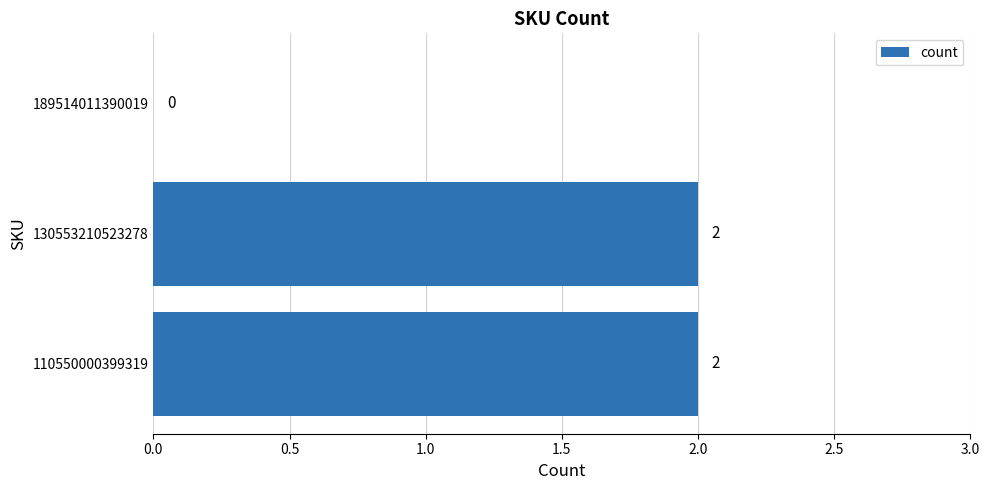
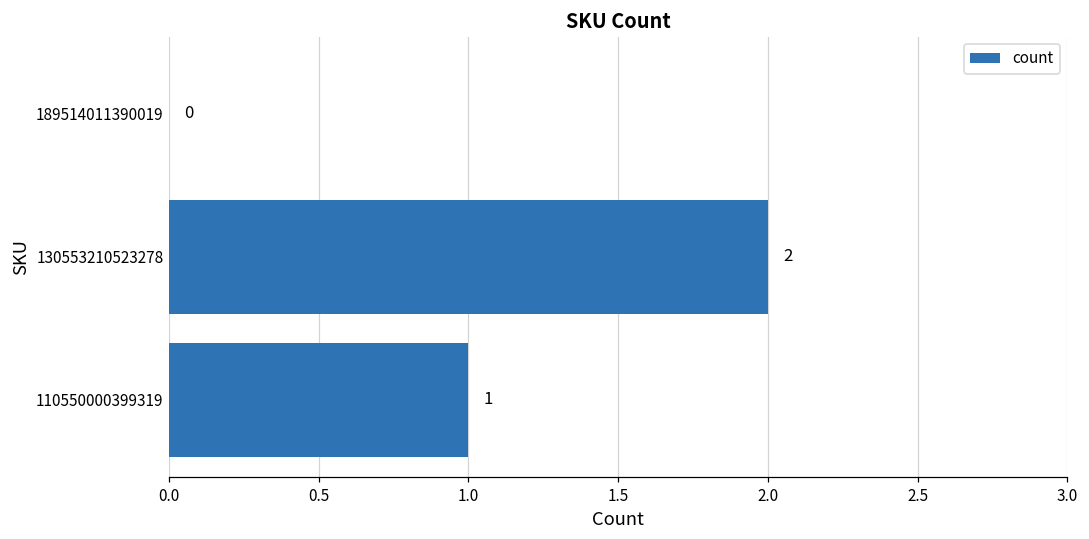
  {
    "189514011390019": 0,
    "130553210523278": 2,
-   "110550000399319": 2
+   "110550000399319": 1
  }
